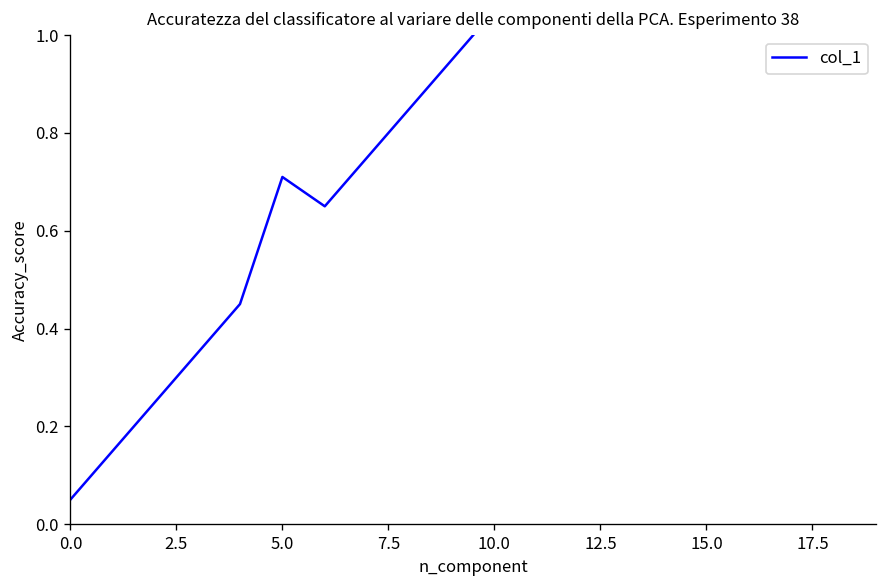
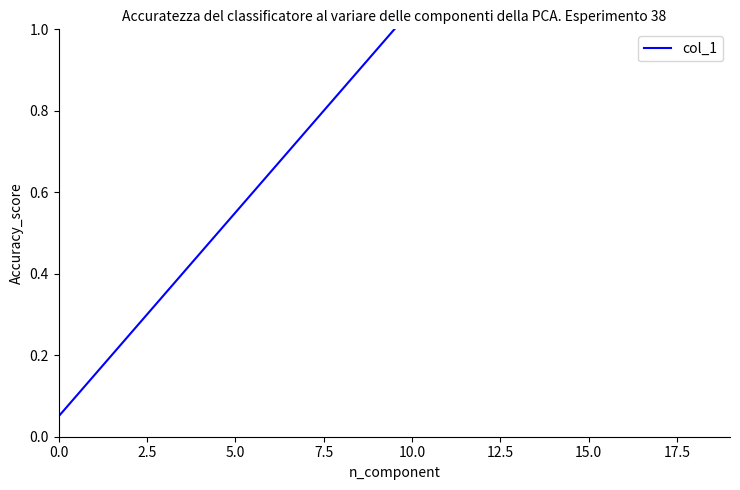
  {
    "0.0": 0.05,
-   "5.0": 0.71
+   "5.0": 0.55
  }
